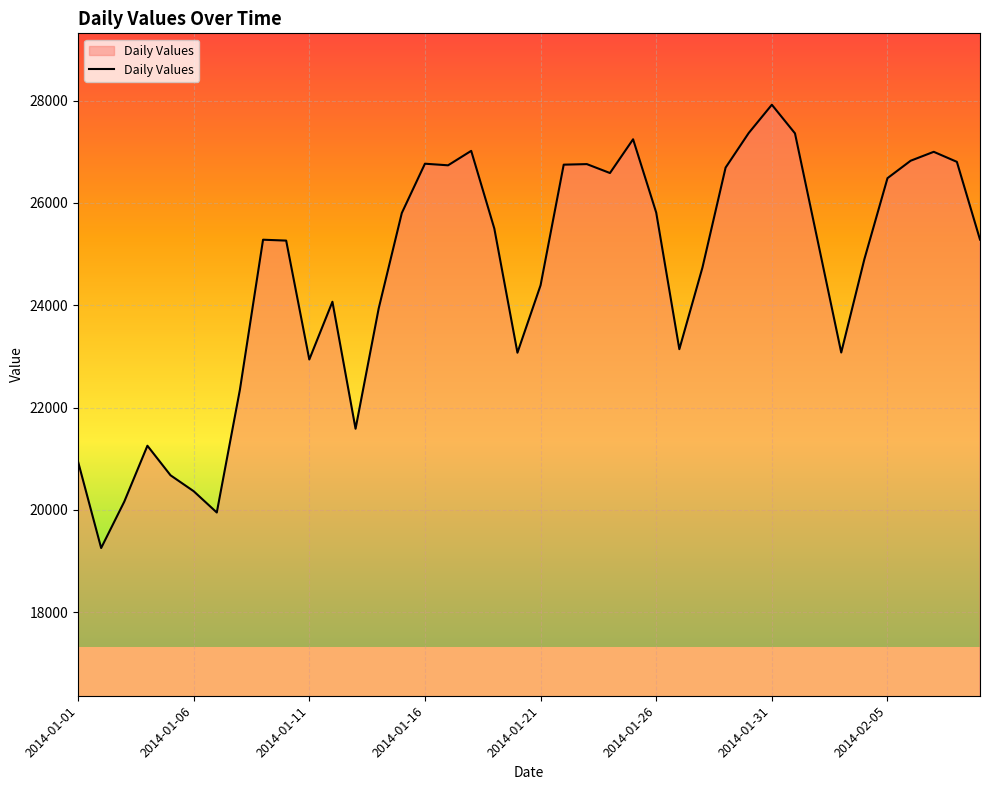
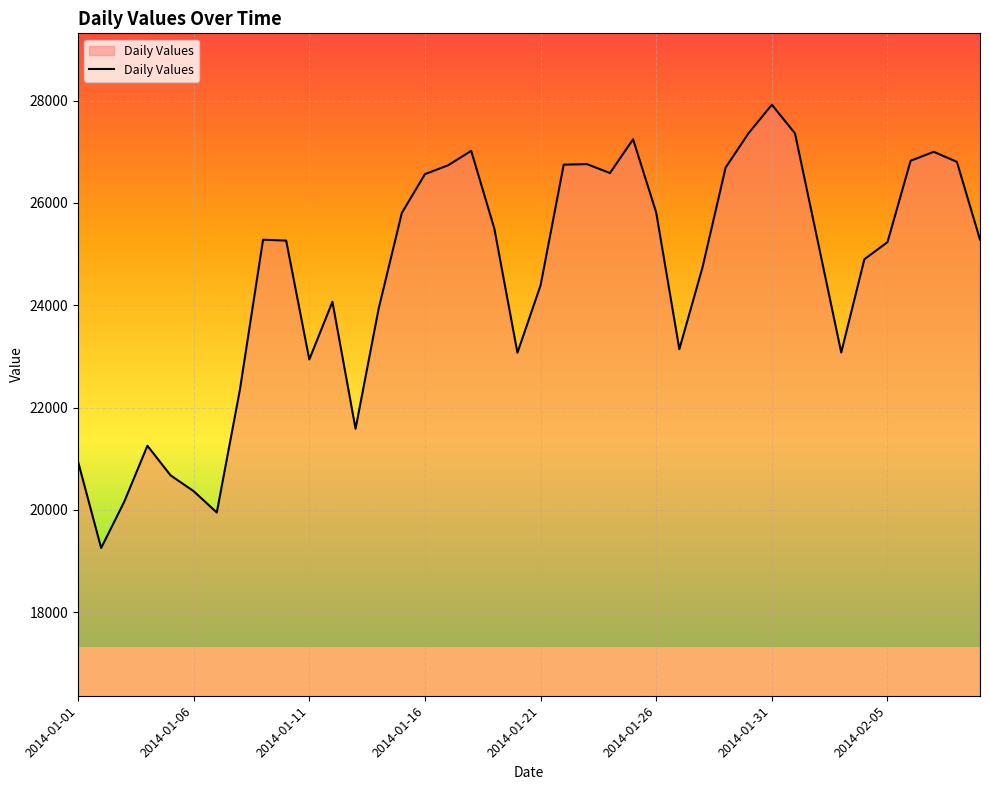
  {
    "2014-01-01": 20900,
    "2014-01-06": 20400,
    "2014-01-11": 22900,
-   "2014-01-16": 26800,
+   "2014-01-16": 26600,
    "2014-01-21": 24400,
    "2014-01-26": 25800,
    "2014-01-31": 27900,
-   "2014-02-05": 26500
+   "2014-02-05": 25200
  }
